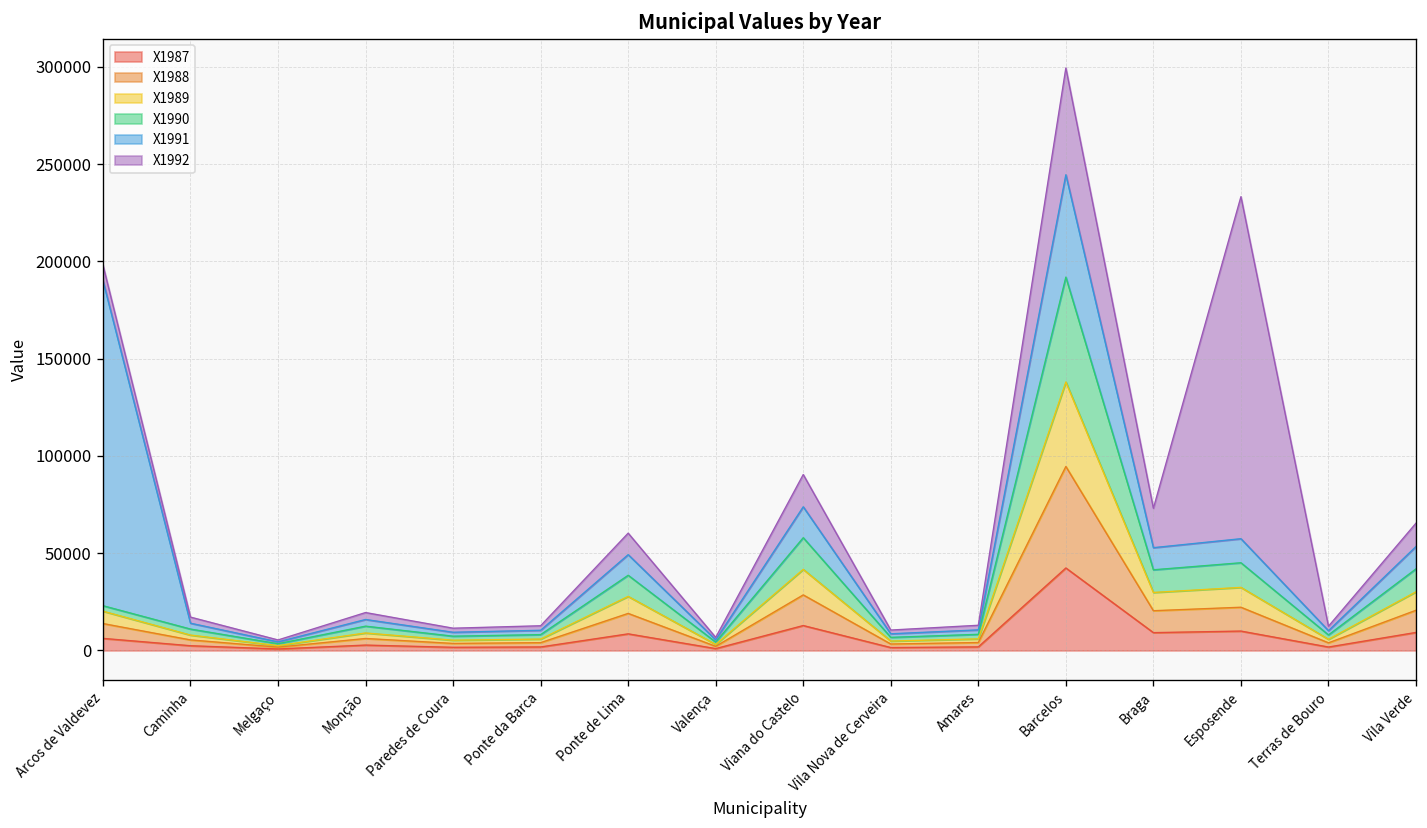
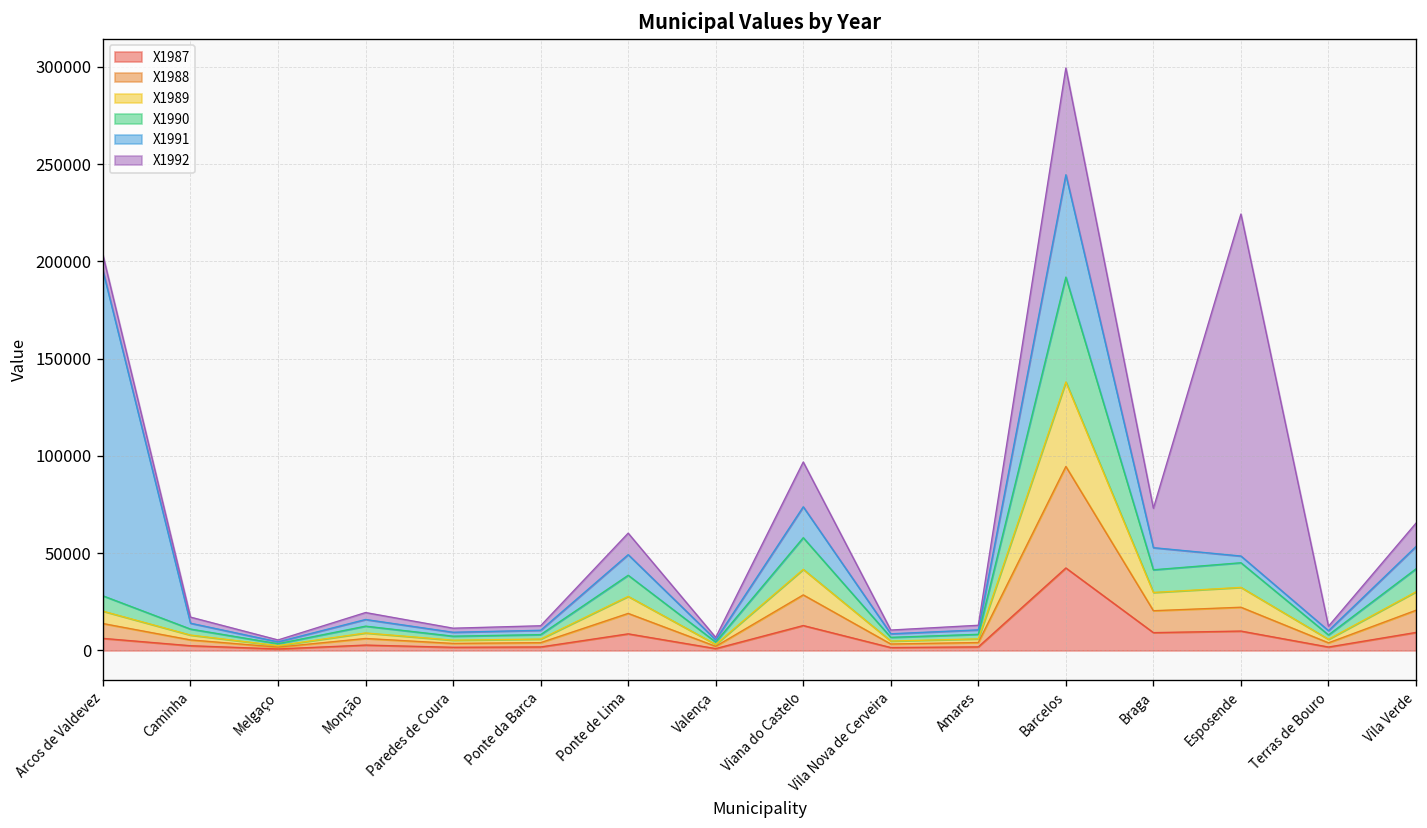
  {
    "X1990": {
-     "Arcos de Valdevez": 3000,
+     "Arcos de Valdevez": 8000,
      "Caminha": 3000,
      "Monção": 4000,
      "Paredes de Coura": 2000,
      "Ponte da Barca": 2000,
      "Ponte de Lima": 11000,
      "Viana do Castelo": 16000,
      "Vila Nova de Cerveira": 2000,
      "Amares": 2000,
      "Barcelos": 54000,
      "Braga": 12000,
      "Esposende": 13000,
      "Terras de Bouro": 2000,
      "Vila Verde": 12000
    },
    "X1991": {
      "Arcos de Valdevez": 167000,
      "Caminha": 3000,
      "Monção": 3000,
      "Paredes de Coura": 2000,
      "Ponte da Barca": 2000,
      "Ponte de Lima": 11000,
      "Viana do Castelo": 16000,
      "Vila Nova de Cerveira": 2000,
      "Amares": 2000,
      "Barcelos": 53000,
      "Braga": 11000,
-     "Esposende": 12000,
+     "Esposende": 3000,
      "Terras de Bouro": 2000,
      "Vila Verde": 11000
    },
    "X1992": {
      "Arcos de Valdevez": 8000,
      "Caminha": 3000,
      "Monção": 4000,
      "Paredes de Coura": 2000,
      "Ponte da Barca": 2000,
      "Ponte de Lima": 11000,
-     "Viana do Castelo": 17000,
+     "Viana do Castelo": 23000,
      "Vila Nova de Cerveira": 2000,
      "Amares": 2000,
      "Barcelos": 55000,
      "Braga": 20000,
      "Esposende": 176000,
      "Terras de Bouro": 2000,
      "Vila Verde": 12000
    }
  }
